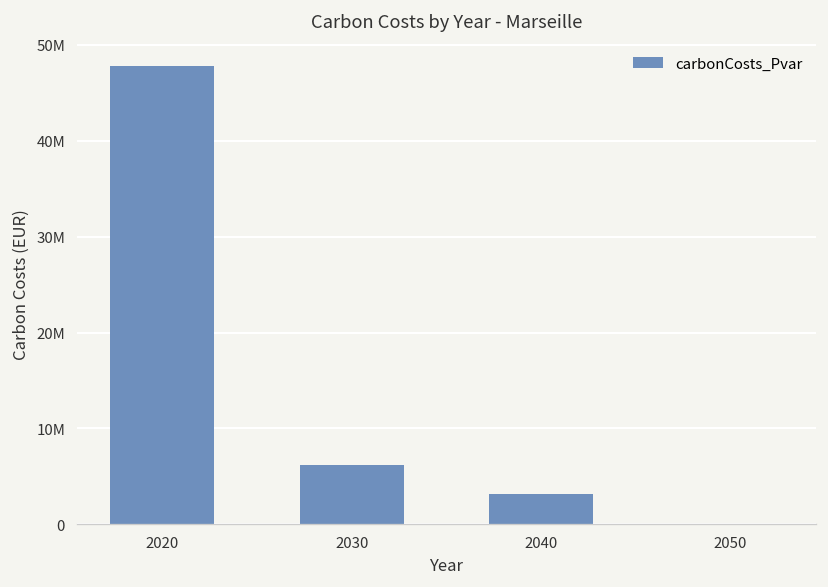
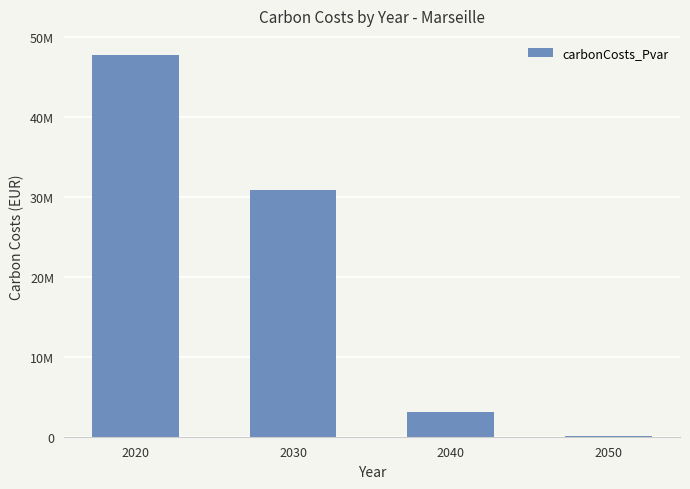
  {
    "2020": 48000000,
-   "2030": 6000000,
+   "2030": 31000000,
    "2040": 3000000
  }
